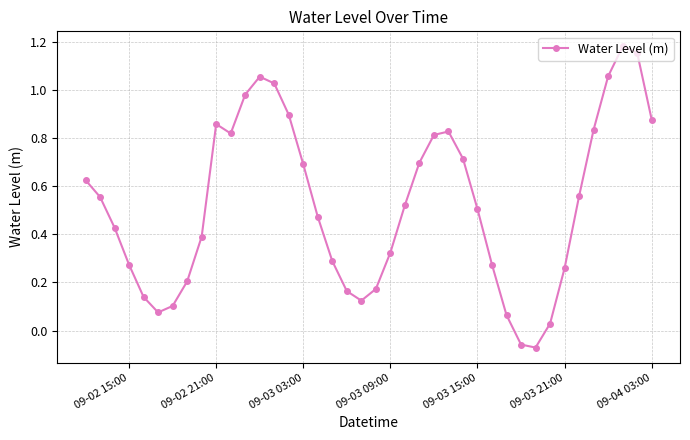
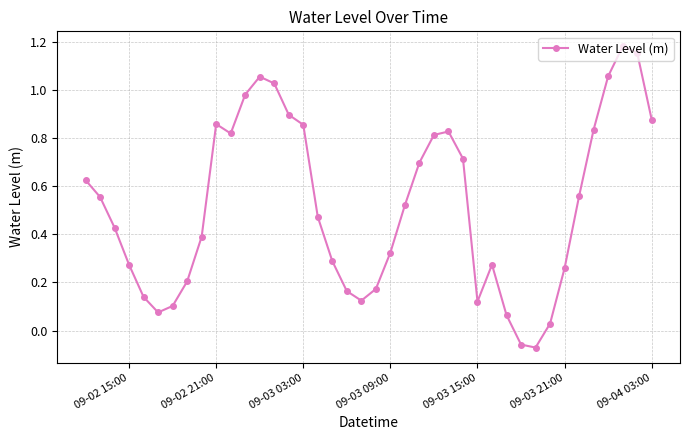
  {
    "09-02 15:00": 0.27,
    "09-02 21:00": 0.86,
-   "09-03 03:00": 0.69,
+   "09-03 03:00": 0.85,
    "09-03 09:00": 0.32,
-   "09-03 15:00": 0.50,
+   "09-03 15:00": 0.12,
    "09-03 21:00": 0.26,
    "09-04 03:00": 0.88
  }
